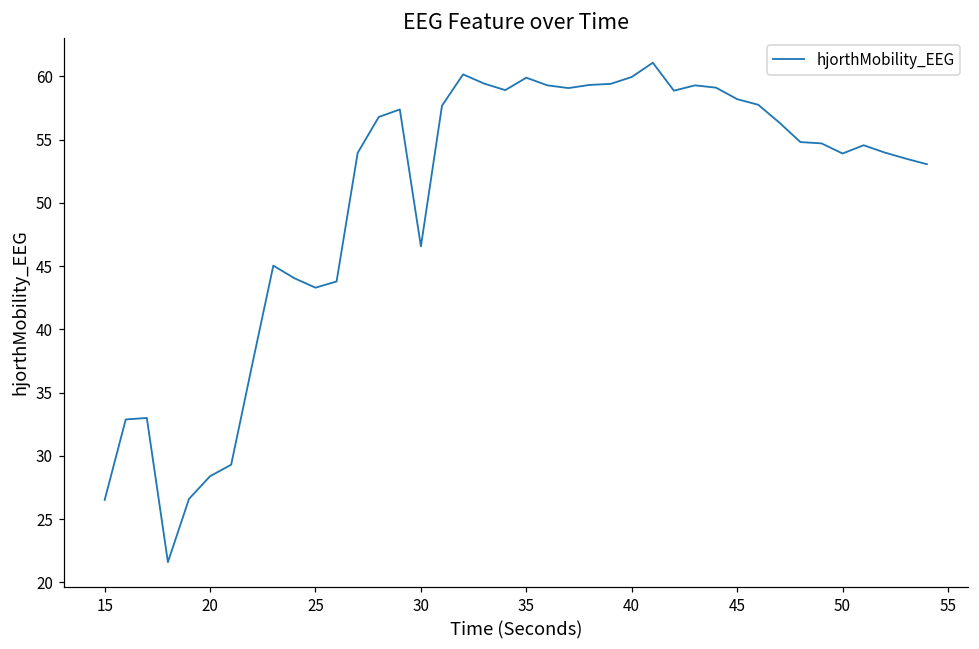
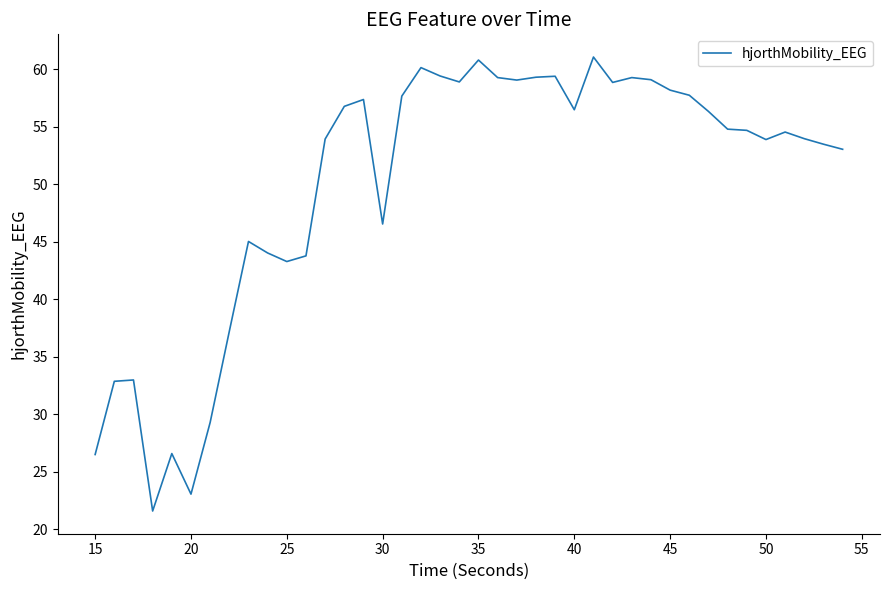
  {
    "15": 26.5,
-   "20": 28.4,
+   "20": 23.1,
    "25": 43.3,
    "30": 46.6,
-   "35": 59.9,
-   "40": 60.0,
+   "35": 60.8,
+   "40": 56.5,
    "45": 58.2,
    "50": 53.9
  }
